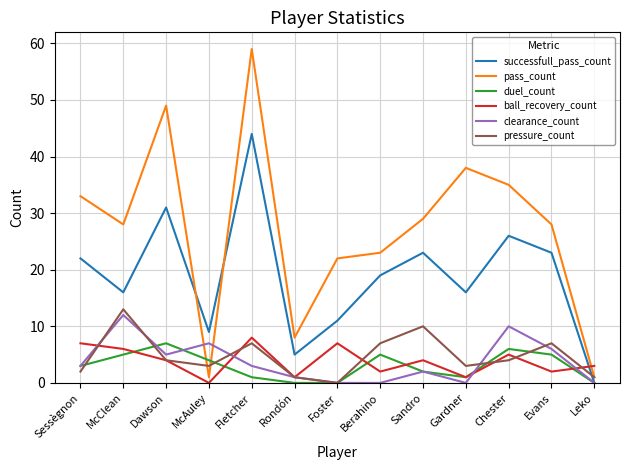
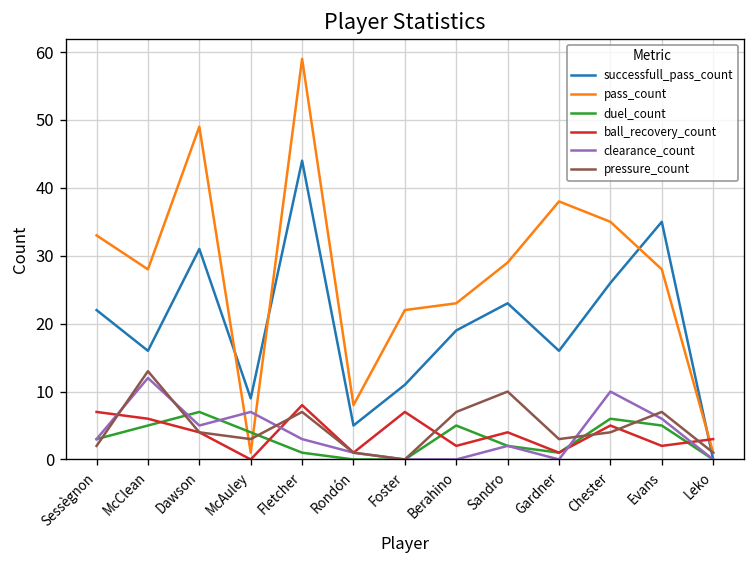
  {
    "successfull_pass_count": {
      "Sessègnon": 22,
      "McClean": 16,
      "Dawson": 31,
      "McAuley": 9,
      "Fletcher": 44,
      "Rondón": 5,
      "Foster": 11,
      "Berahino": 19,
      "Sandro": 23,
      "Gardner": 16,
      "Chester": 26,
-     "Evans": 23
+     "Evans": 35
    },
    "pass_count": {
      "Sessègnon": 33,
      "McClean": 28,
      "Dawson": 49,
      "McAuley": 1,
      "Fletcher": 59,
      "Rondón": 8,
      "Foster": 22,
      "Berahino": 23,
      "Sandro": 29,
      "Gardner": 38,
      "Chester": 35,
      "Evans": 28
    },
    "duel_count": {
      "McClean": 5,
      "Dawson": 7,
      "McAuley": 4,
      "Fletcher": 1,
      "Rondón": 0,
      "Berahino": 5,
      "Chester": 6,
      "Evans": 5
    },
    "ball_recovery_count": {
      "Sessègnon": 7,
      "McClean": 6,
      "McAuley": 0,
      "Fletcher": 8,
      "Foster": 7,
      "Berahino": 2,
      "Sandro": 4,
      "Chester": 5,
      "Evans": 2,
      "Leko": 3
    },
    "clearance_count": {
      "McClean": 12,
      "Dawson": 5,
      "McAuley": 7,
      "Fletcher": 3,
      "Berahino": 0,
      "Gardner": 0,
      "Chester": 10,
      "Evans": 6
    },
    "pressure_count": {
      "Sessègnon": 2,
      "McClean": 13,
      "McAuley": 3,
      "Fletcher": 7,
      "Berahino": 7,
      "Sandro": 10,
      "Gardner": 3,
      "Chester": 4,
      "Evans": 7
    }
  }
